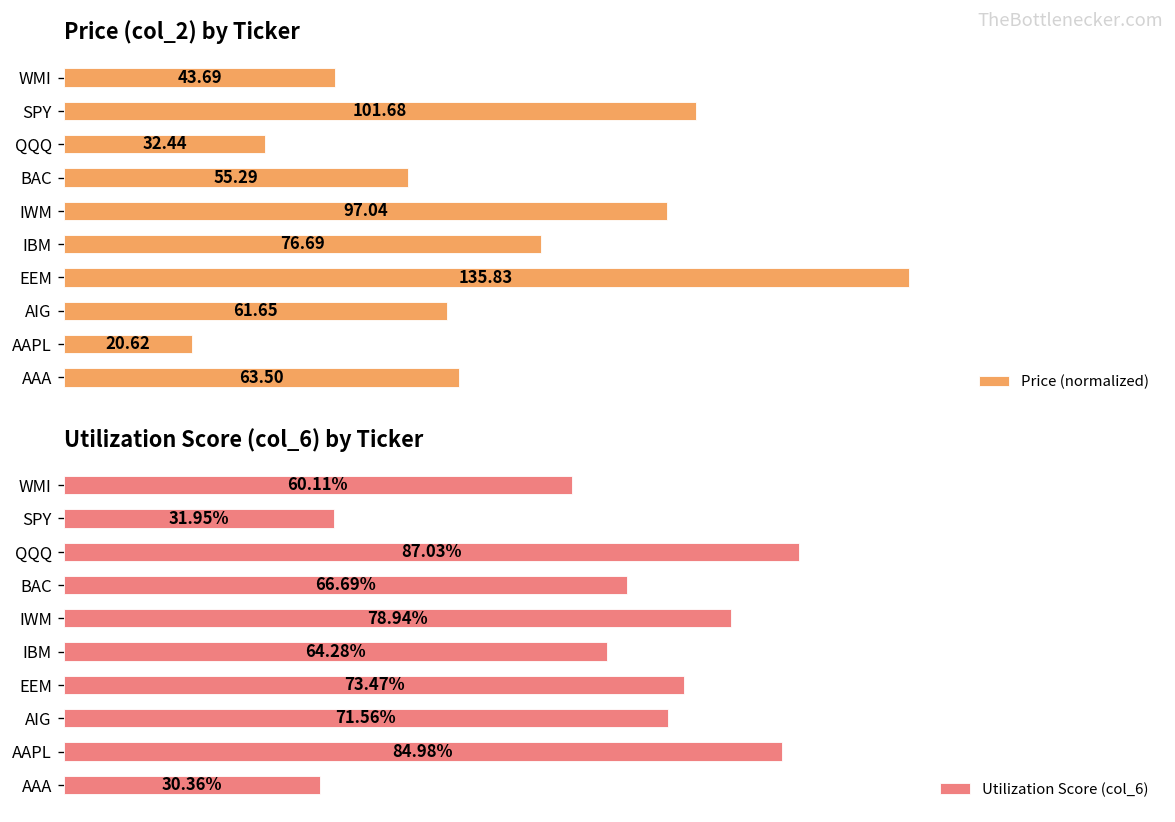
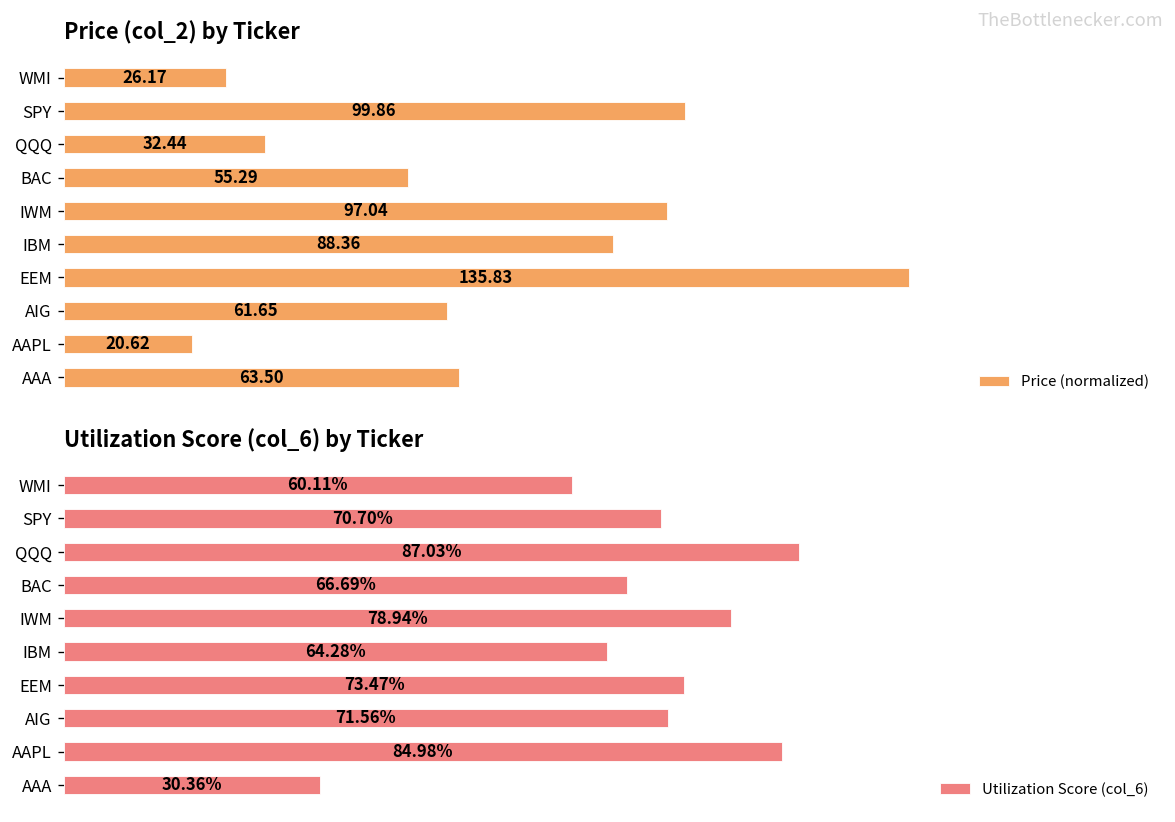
  {
    "Price (col_2) by Ticker": {
-     "WMI": "43.69",
-     "SPY": "101.68",
-     "IBM": "76.69"
+     "WMI": "26.17",
+     "SPY": "99.86",
+     "IBM": "88.36"
    },
    "Utilization Score (col_6) by Ticker": {
      "WMI": "60.11%",
-     "SPY": "31.95%",
+     "SPY": "70.70%",
      "QQQ": "87.03%",
      "BAC": "66.69%",
      "IWM": "78.94%",
      "IBM": "64.28%",
      "EEM": "73.47%",
      "AIG": "71.56%",
      "AAPL": "84.98%",
      "AAA": "30.36%"
    }
  }
